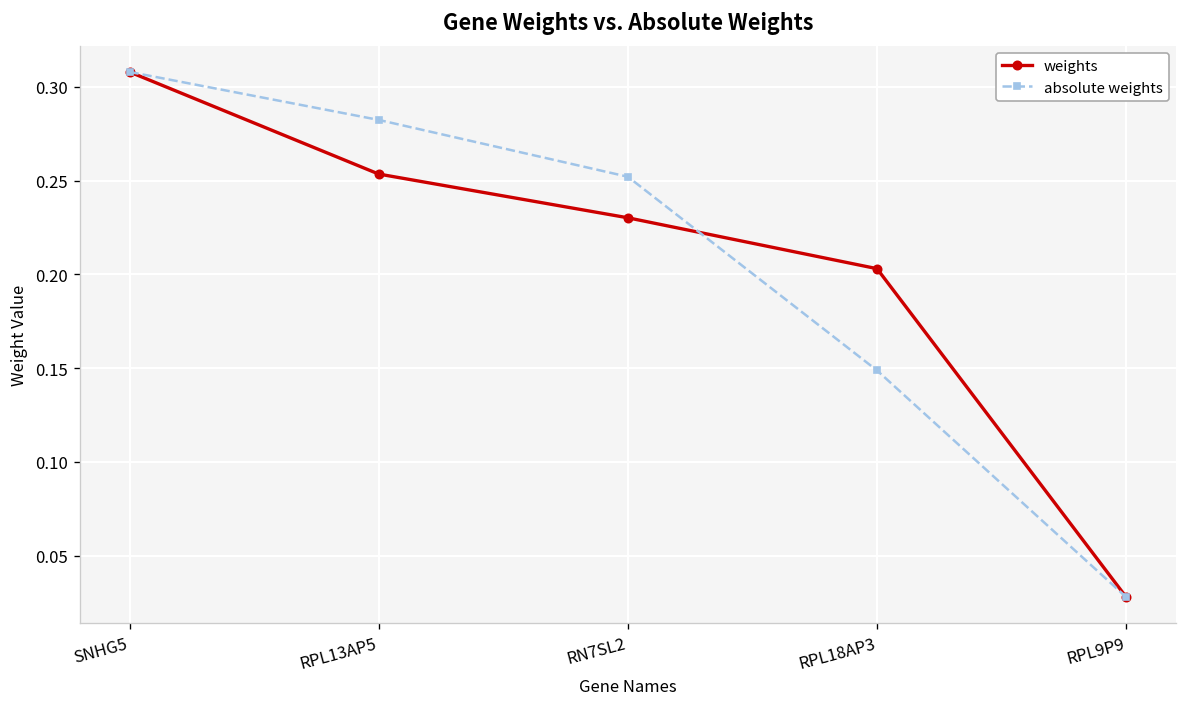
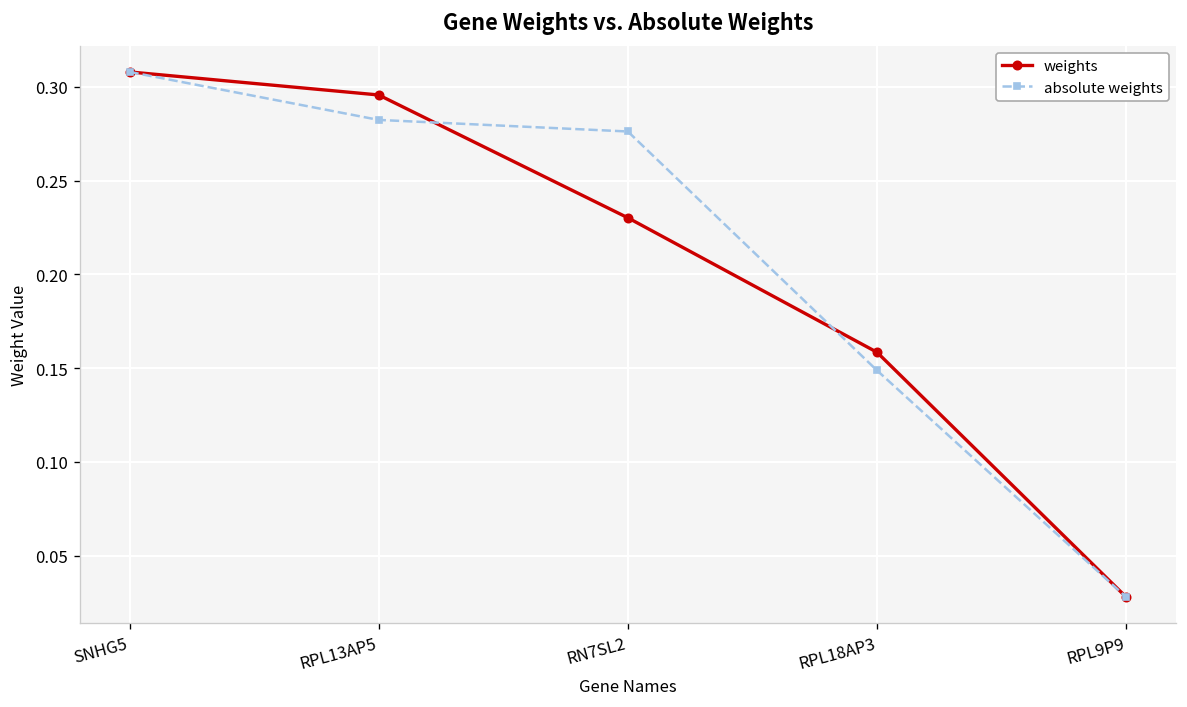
  {
    "weights": {
-     "RPL13AP5": 0.254,
+     "RPL13AP5": 0.296,
      "RN7SL2": 0.230,
-     "RPL18AP3": 0.203
+     "RPL18AP3": 0.158
    },
    "absolute weights": {
      "RPL13AP5": 0.282,
-     "RN7SL2": 0.252,
+     "RN7SL2": 0.276,
      "RPL18AP3": 0.149
    }
  }
